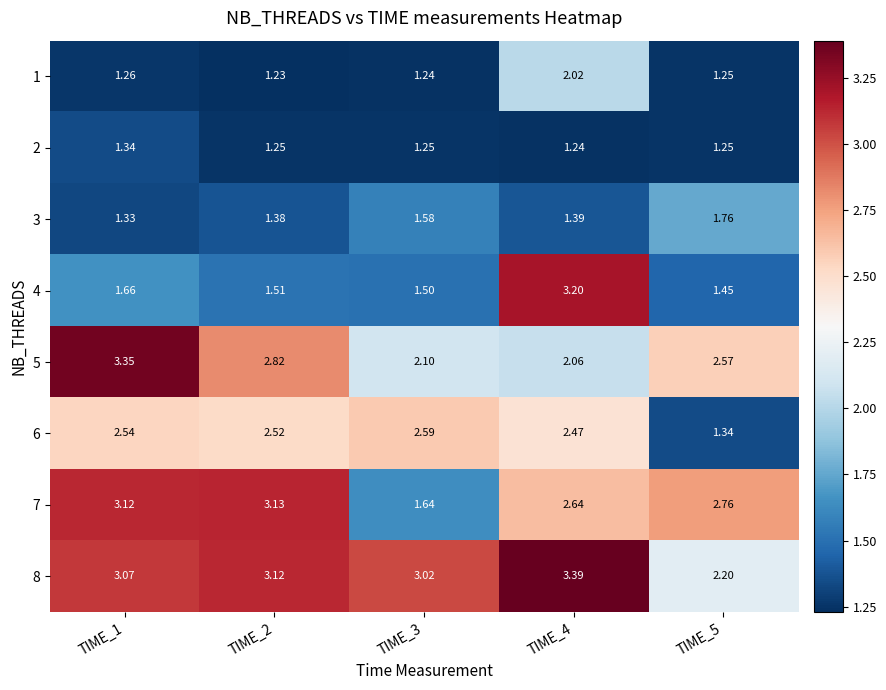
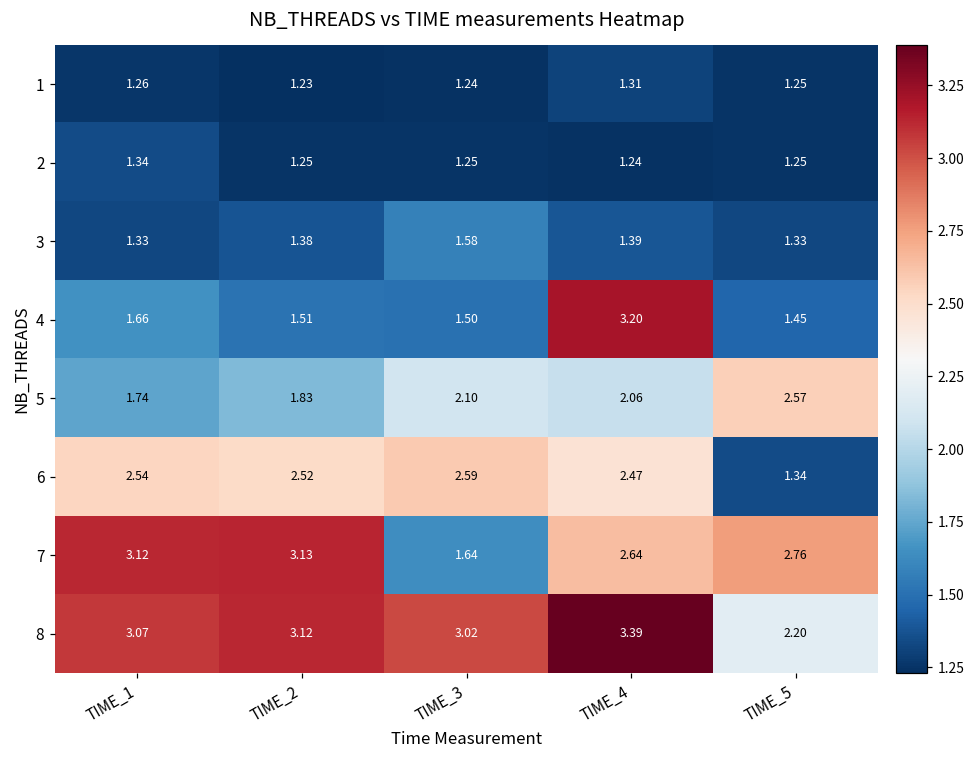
  {
    "1": {
      "TIME_1": 1.26,
      "TIME_2": 1.23,
      "TIME_3": 1.24,
-     "TIME_4": 2.02,
+     "TIME_4": 1.31,
      "TIME_5": 1.25
    },
    "2": {
      "TIME_1": 1.34,
      "TIME_2": 1.25,
      "TIME_3": 1.25,
      "TIME_4": 1.24,
      "TIME_5": 1.25
    },
    "3": {
      "TIME_1": 1.33,
      "TIME_2": 1.38,
      "TIME_3": 1.58,
      "TIME_4": 1.39,
-     "TIME_5": 1.76
+     "TIME_5": 1.33
    },
    "4": {
      "TIME_1": 1.66,
      "TIME_2": 1.51,
      "TIME_3": 1.50,
      "TIME_4": 3.20,
      "TIME_5": 1.45
    },
    "5": {
-     "TIME_1": 3.35,
-     "TIME_2": 2.82,
+     "TIME_1": 1.74,
+     "TIME_2": 1.83,
      "TIME_3": 2.10,
      "TIME_4": 2.06,
      "TIME_5": 2.57
    },
    "6": {
      "TIME_1": 2.54,
      "TIME_2": 2.52,
      "TIME_3": 2.59,
      "TIME_4": 2.47,
      "TIME_5": 1.34
    },
    "7": {
      "TIME_1": 3.12,
      "TIME_2": 3.13,
      "TIME_3": 1.64,
      "TIME_4": 2.64,
      "TIME_5": 2.76
    },
    "8": {
      "TIME_1": 3.07,
      "TIME_2": 3.12,
      "TIME_3": 3.02,
      "TIME_4": 3.39,
      "TIME_5": 2.20
    }
  }
